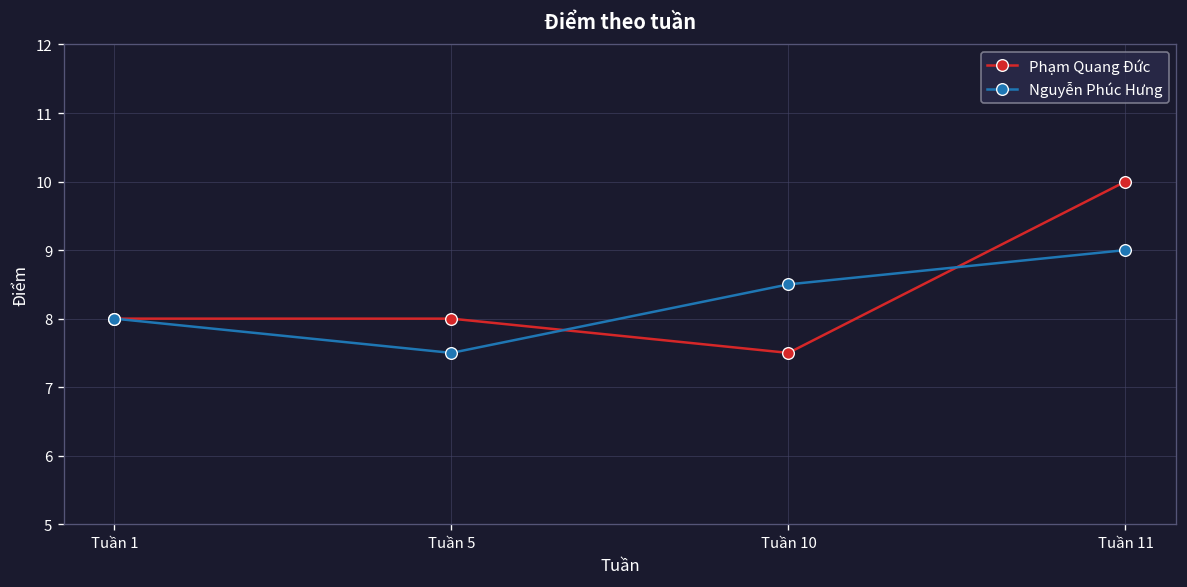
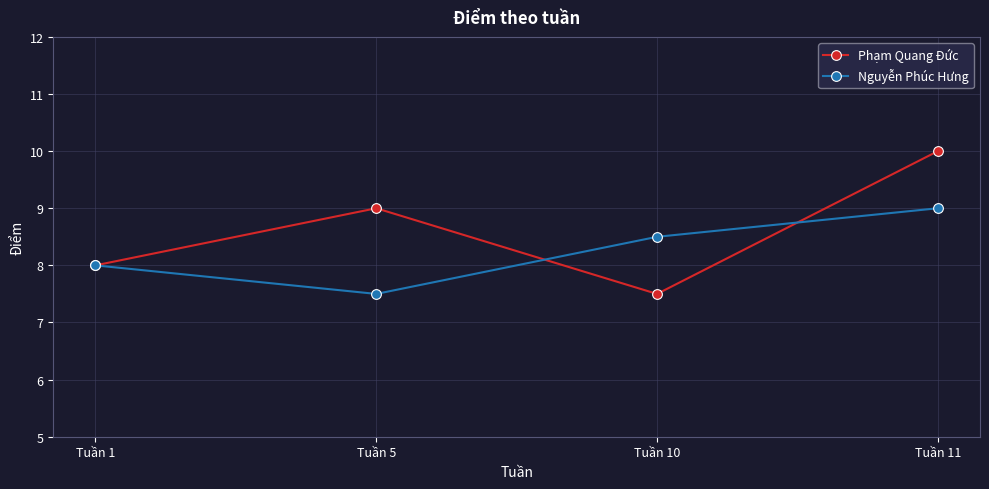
  {
    "Phạm Quang Đức": {
-     "Tuần 5": 8,
+     "Tuần 5": 9,
      "Tuần 10": 7.5,
      "Tuần 11": 10
    },
    "Nguyễn Phúc Hưng": {
      "Tuần 5": 7.5,
      "Tuần 10": 8.5,
      "Tuần 11": 9
    }
  }
